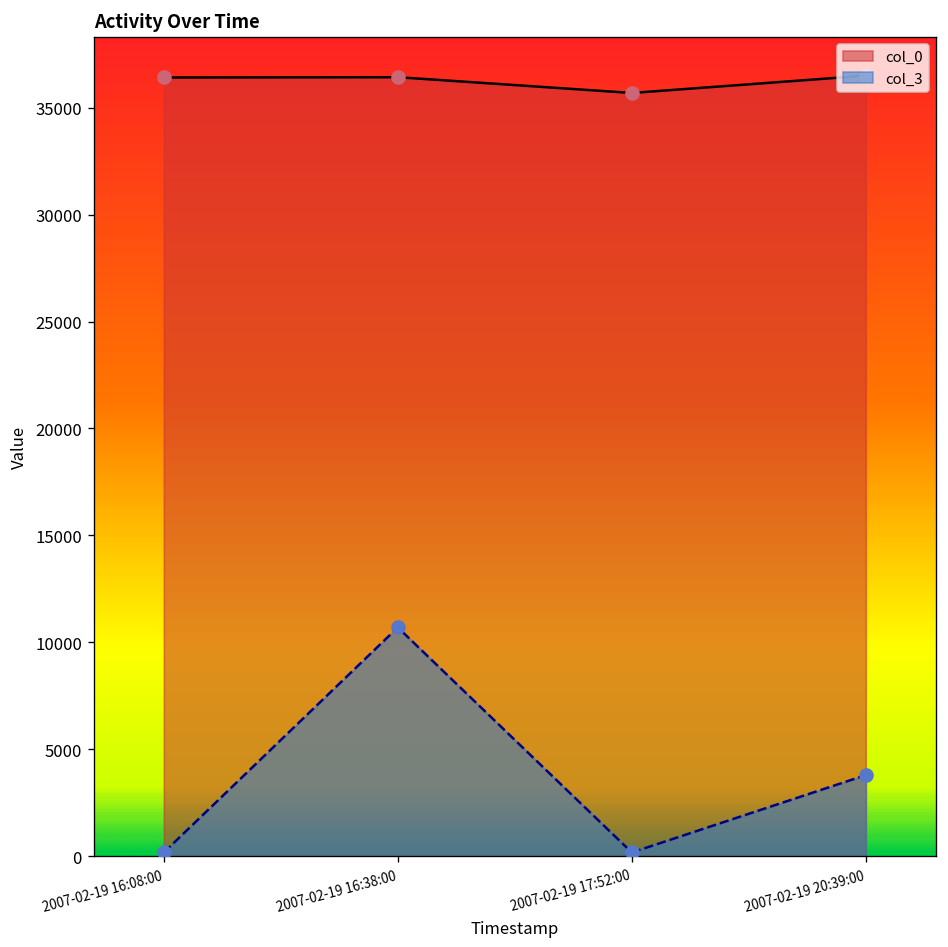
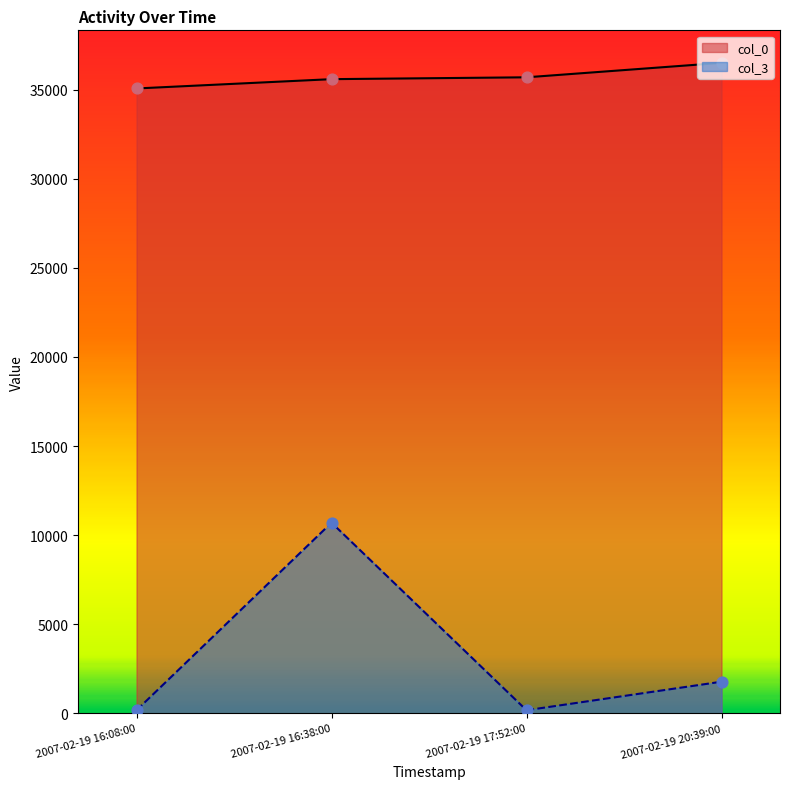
  {
    "col_0": {
-     "2007-02-19 16:08:00": 36400,
-     "2007-02-19 16:38:00": 36400,
+     "2007-02-19 16:08:00": 35100,
+     "2007-02-19 16:38:00": 35600,
      "2007-02-19 17:52:00": 35700
    },
    "col_3": {
      "2007-02-19 16:08:00": 200,
      "2007-02-19 16:38:00": 10700,
      "2007-02-19 17:52:00": 200,
-     "2007-02-19 20:39:00": 3800
+     "2007-02-19 20:39:00": 1800
    }
  }
